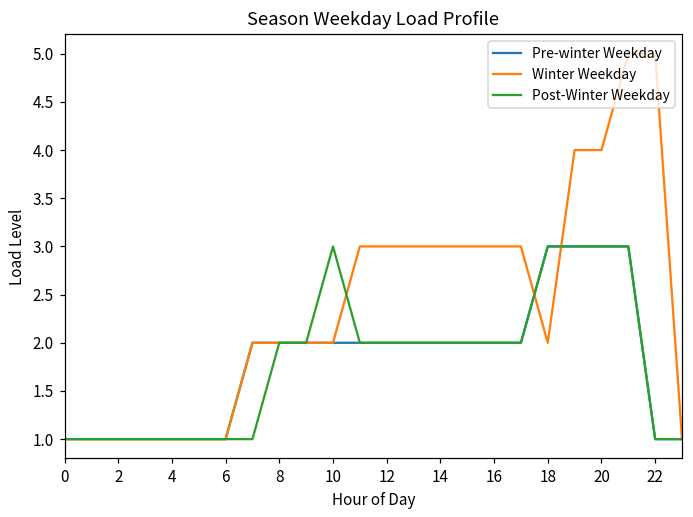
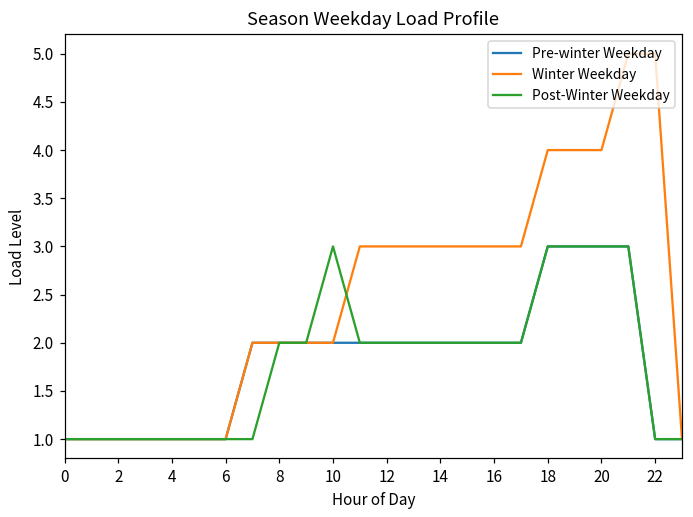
  {
    "Winter Weekday": {
      "12": 3,
      "14": 3,
      "16": 3,
-     "18": 2,
+     "18": 4,
      "20": 4
    },
    "Post-Winter Weekday": {
      "10": 3
    }
  }
